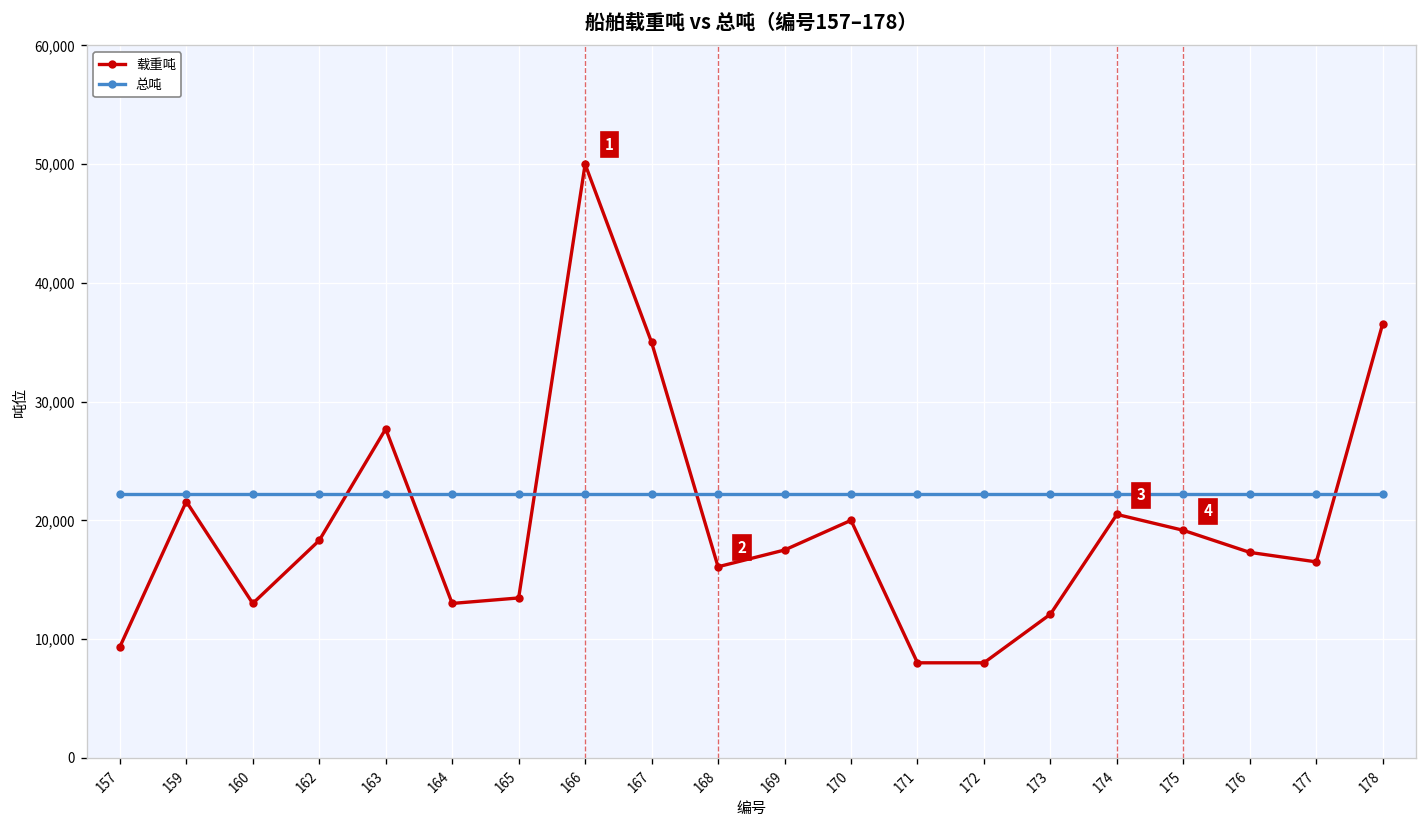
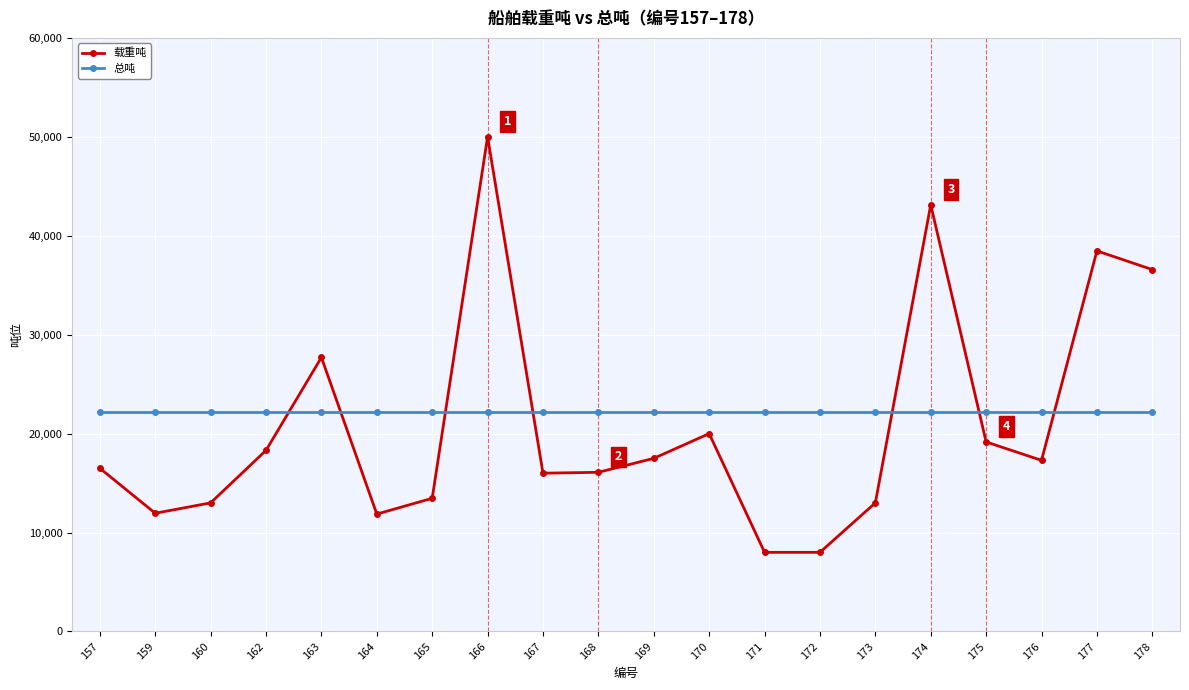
  {
    "载重吨": {
-     "157": "9,000",
-     "159": "22,000",
+     "157": "17,000",
+     "159": "12,000",
      "160": "13,000",
      "162": "18,000",
      "163": "28,000",
-     "164": "13,000",
+     "164": "12,000",
      "165": "13,000",
-     "167": "35,000",
+     "167": "16,000",
      "169": "18,000",
      "170": "20,000",
      "171": "8,000",
      "172": "8,000",
-     "173": "12,000",
-     "174": "21,000",
+     "173": "13,000",
+     "174": "43,000",
      "176": "17,000",
-     "177": "17,000",
+     "177": "38,000",
      "178": "37,000"
    },
    "总吨": {
      "157": "22,000",
      "159": "22,000",
      "160": "22,000",
      "162": "22,000",
      "163": "22,000",
      "164": "22,000",
      "165": "22,000",
      "166": "22,000",
      "167": "22,000",
      "168": "22,000",
      "169": "22,000",
      "170": "22,000",
      "171": "22,000",
      "172": "22,000",
      "173": "22,000",
      "174": "22,000",
      "176": "22,000",
      "177": "22,000",
      "178": "22,000"
    }
  }
